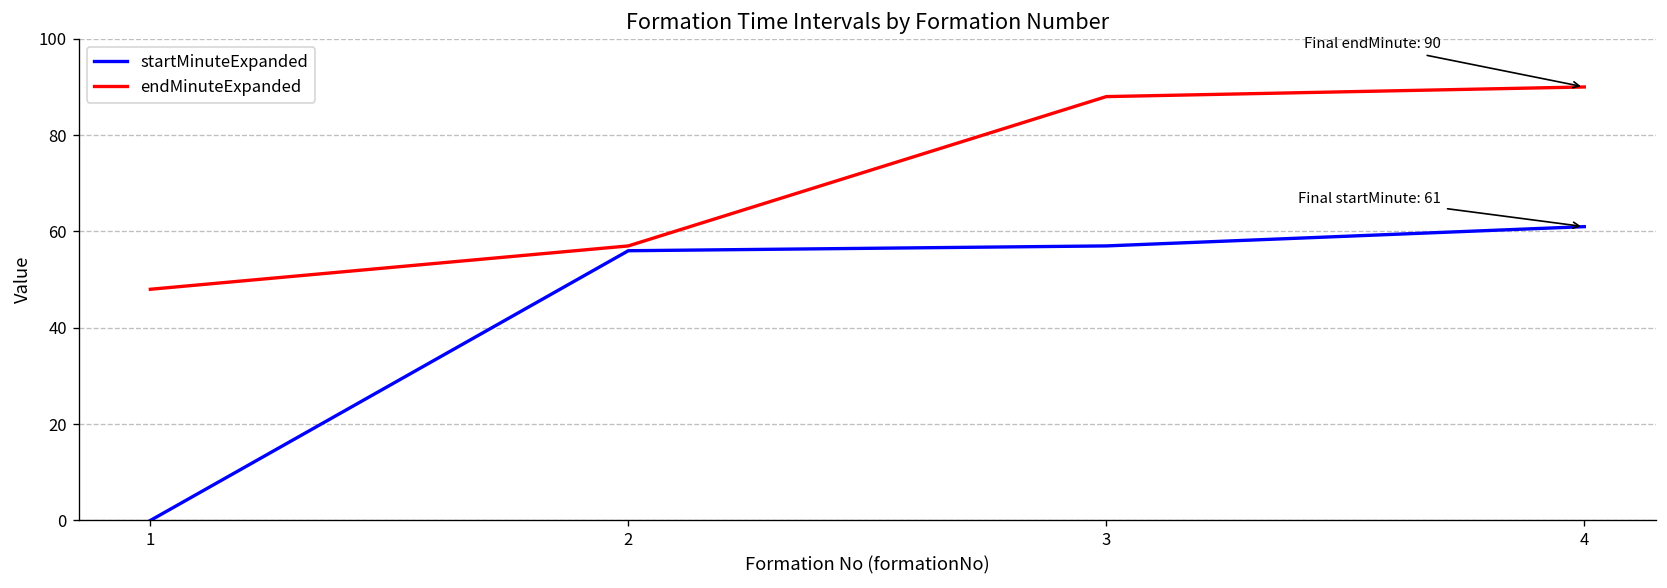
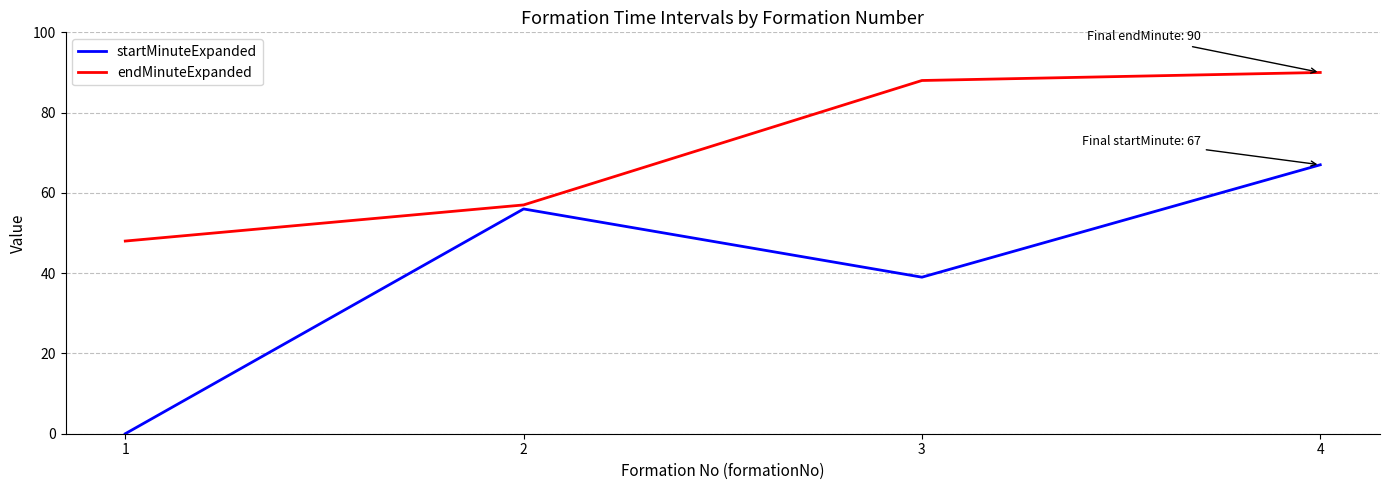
  {
    "startMinuteExpanded": {
-     "3": 57,
-     "4": 61
+     "3": 39,
+     "4": 67
    },
    "endMinuteExpanded": {
      "4": 90
    }
  }
